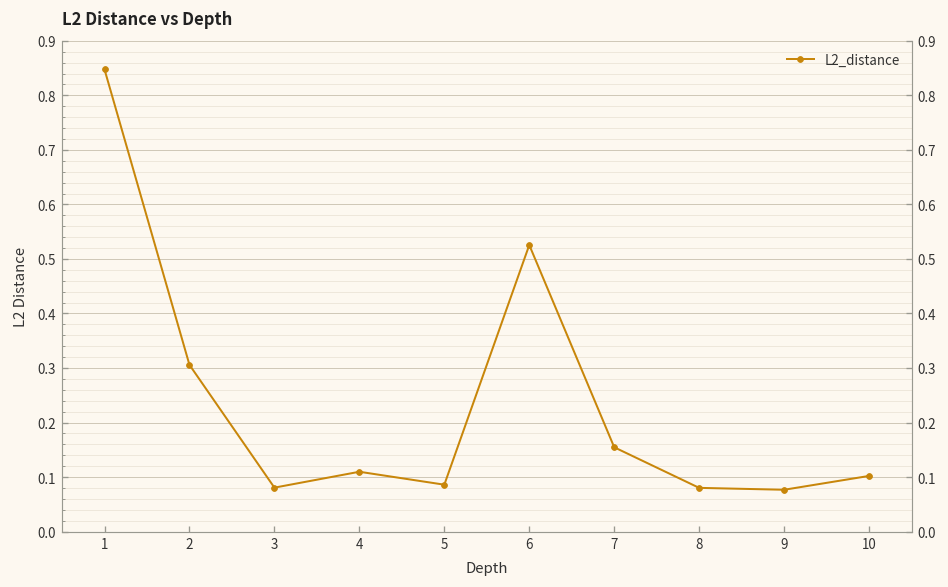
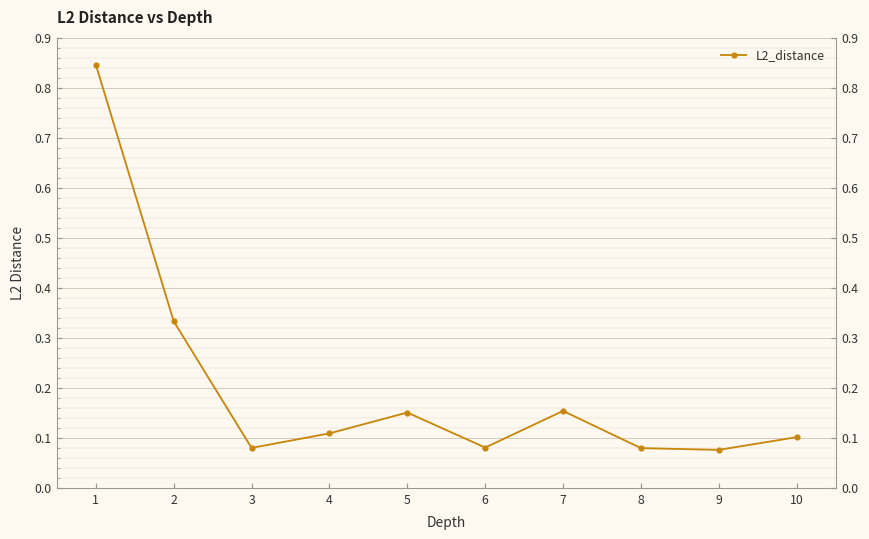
  {
    "1": 0.85,
-   "2": 0.31,
+   "2": 0.33,
    "3": 0.08,
    "4": 0.11,
-   "5": 0.09,
-   "6": 0.53,
+   "5": 0.15,
+   "6": 0.08,
    "7": 0.15,
    "8": 0.08,
    "9": 0.08,
    "10": 0.10
  }
